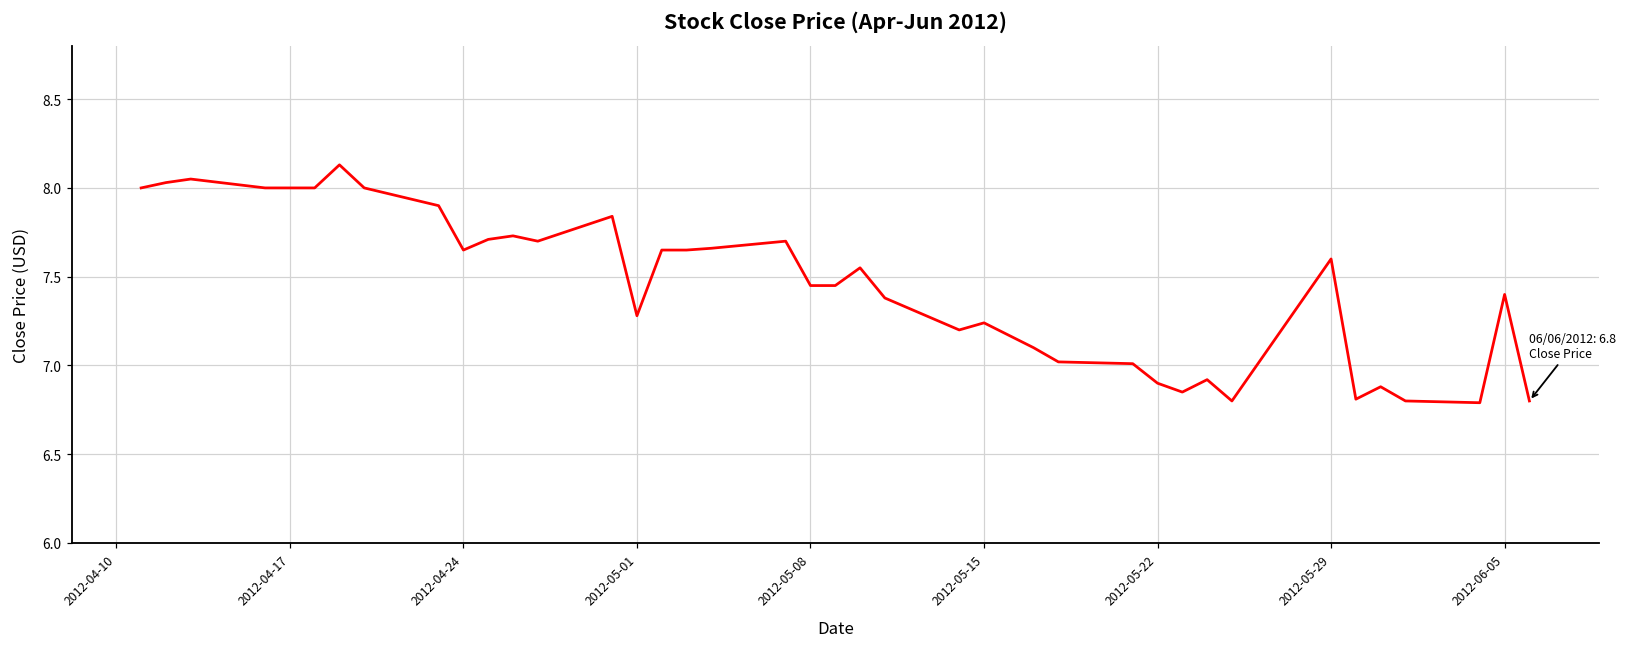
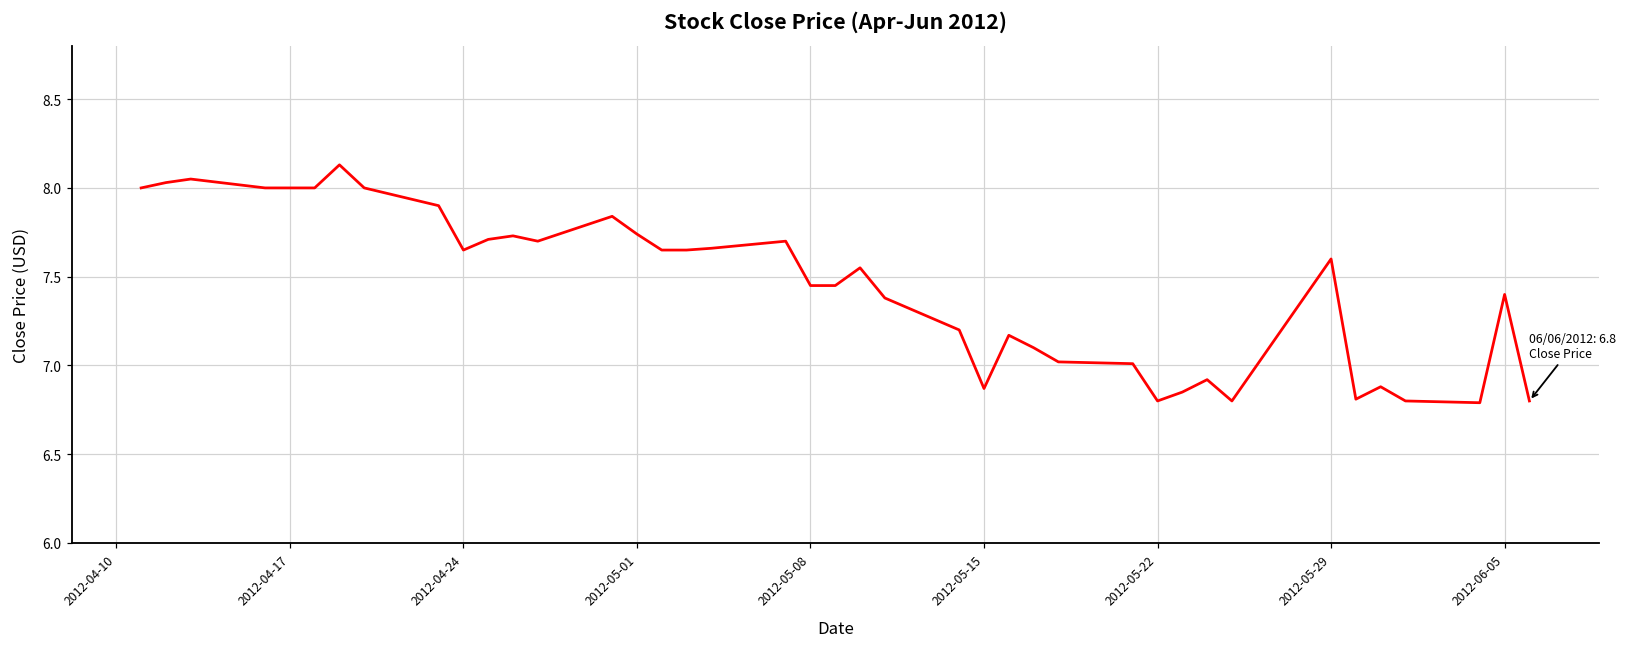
  {
    "2012-04-17": 8.00,
    "2012-04-24": 7.65,
-   "2012-05-01": 7.28,
+   "2012-05-01": 7.74,
    "2012-05-08": 7.45,
-   "2012-05-15": 7.24,
-   "2012-05-22": 6.9,
+   "2012-05-15": 6.87,
+   "2012-05-22": 6.8,
    "2012-05-29": 7.60,
    "2012-06-05": 7.40
  }
